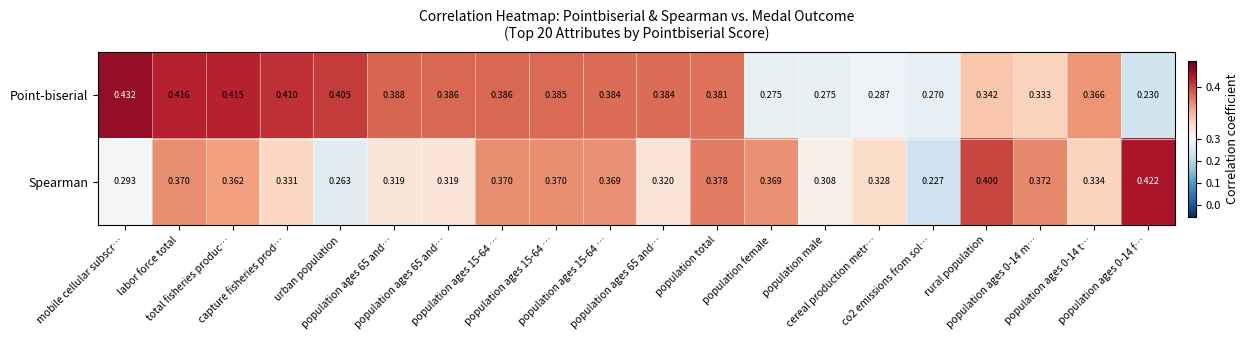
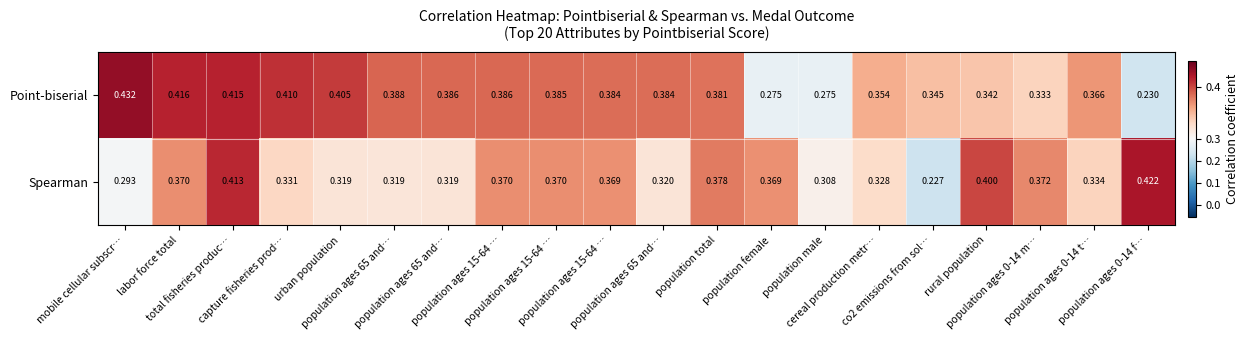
  {
    "Point-biserial": {
      "mobile cellular subscr…": 0.432,
      "labor force total": 0.416,
      "total fisheries produc…": 0.415,
      "capture fisheries prod…": 0.410,
      "urban population": 0.405,
      "population total": 0.381,
      "population female": 0.275,
      "population male": 0.275,
-     "cereal production metr…": 0.287,
-     "co2 emissions from sol…": 0.270,
+     "cereal production metr…": 0.354,
+     "co2 emissions from sol…": 0.345,
      "rural population": 0.342,
      "population ages 0-14 m…": 0.333,
      "population ages 0-14 t…": 0.366,
      "population ages 0-14 f…": 0.230
    },
    "Spearman": {
      "mobile cellular subscr…": 0.293,
      "labor force total": 0.370,
-     "total fisheries produc…": 0.362,
+     "total fisheries produc…": 0.413,
      "capture fisheries prod…": 0.331,
-     "urban population": 0.263,
+     "urban population": 0.319,
      "population total": 0.378,
      "population female": 0.369,
      "population male": 0.308,
      "cereal production metr…": 0.328,
      "co2 emissions from sol…": 0.227,
      "rural population": 0.400,
      "population ages 0-14 m…": 0.372,
      "population ages 0-14 t…": 0.334,
      "population ages 0-14 f…": 0.422
    }
  }
